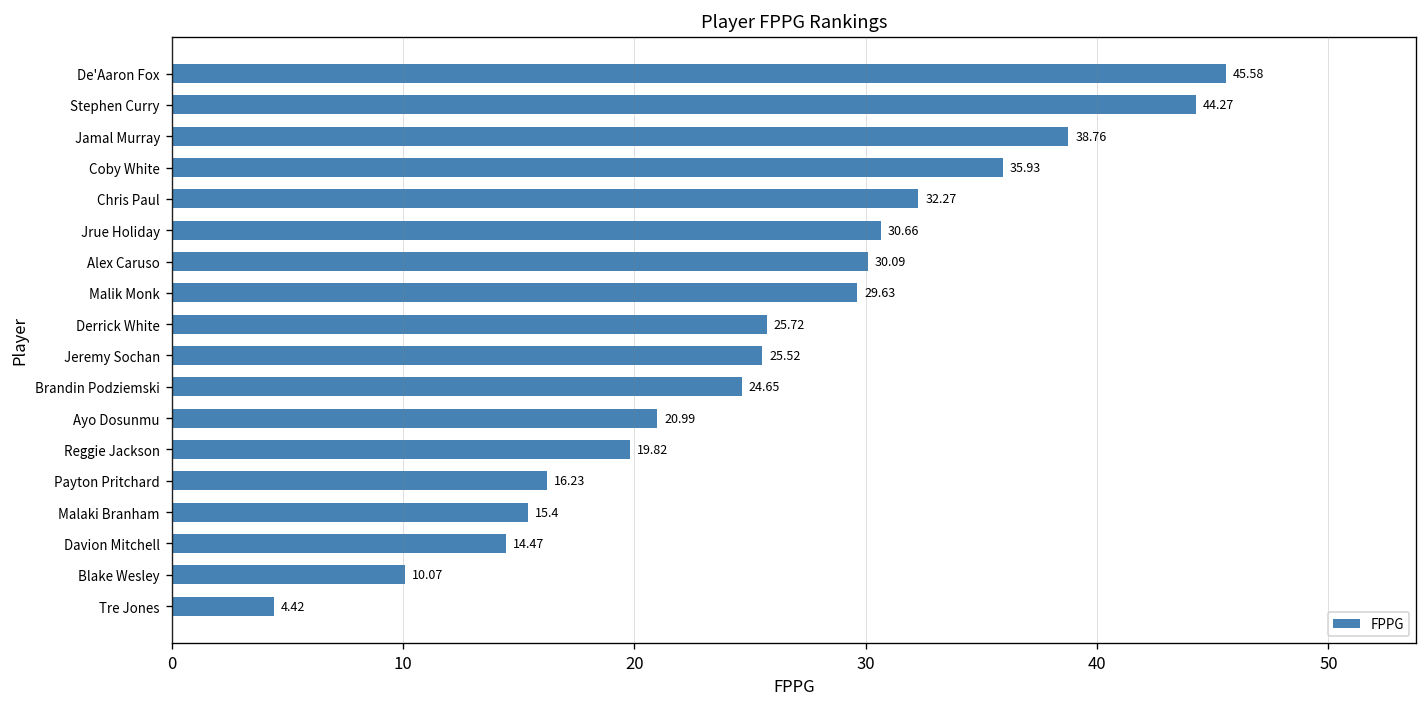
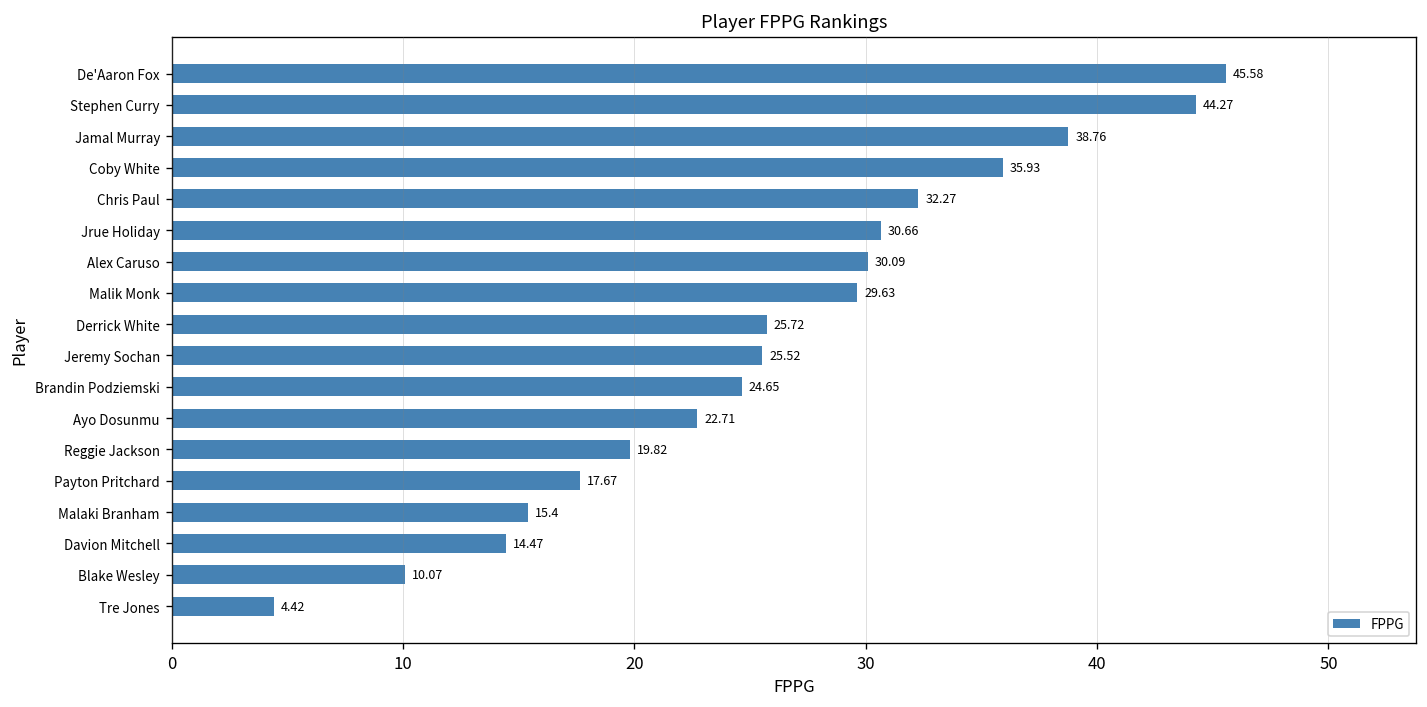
  {
    "De'Aaron Fox": 45.58,
    "Stephen Curry": 44.27,
    "Jamal Murray": 38.76,
    "Coby White": 35.93,
    "Chris Paul": 32.27,
    "Jrue Holiday": 30.66,
    "Alex Caruso": 30.09,
    "Malik Monk": 29.63,
    "Derrick White": 25.72,
    "Jeremy Sochan": 25.52,
    "Brandin Podziemski": 24.65,
-   "Ayo Dosunmu": 20.99,
+   "Ayo Dosunmu": 22.71,
    "Reggie Jackson": 19.82,
-   "Payton Pritchard": 16.23,
+   "Payton Pritchard": 17.67,
    "Malaki Branham": 15.4,
    "Davion Mitchell": 14.47,
    "Blake Wesley": 10.07,
    "Tre Jones": 4.42
  }
